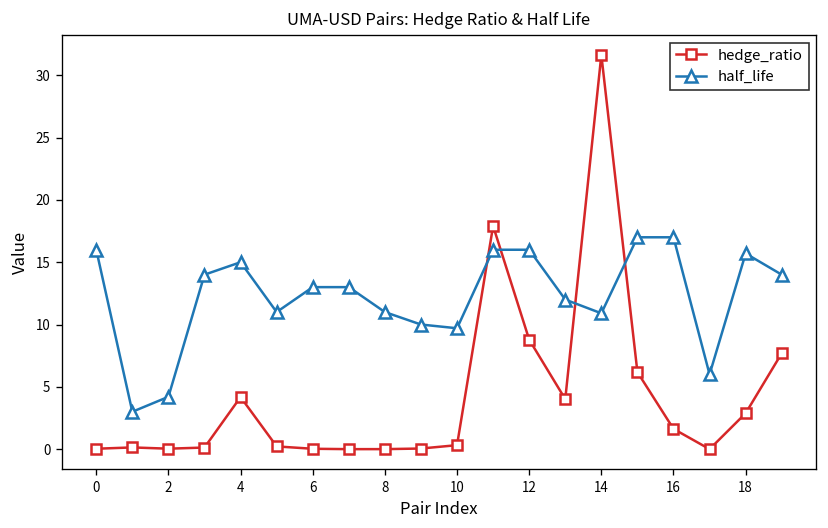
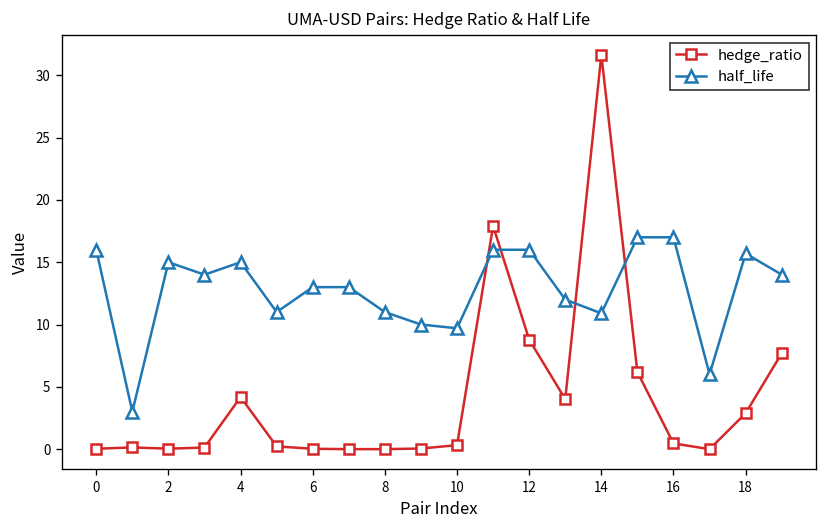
  {
    "hedge_ratio": {
      "0": 0.0,
      "2": 0.0,
      "4": 4.2,
      "6": 0.0,
      "8": 0.0,
      "10": 0.3,
      "12": 8.8,
      "14": 31.6,
-     "16": 1.6,
+     "16": 0.5,
      "18": 2.9
    },
    "half_life": {
      "0": 16.0,
-     "2": 4.2,
+     "2": 15.0,
      "4": 15.0,
      "6": 13.0,
      "8": 11.0,
      "10": 9.7,
      "12": 16.0,
      "14": 10.9,
      "16": 17.0,
      "18": 15.7
    }
  }
